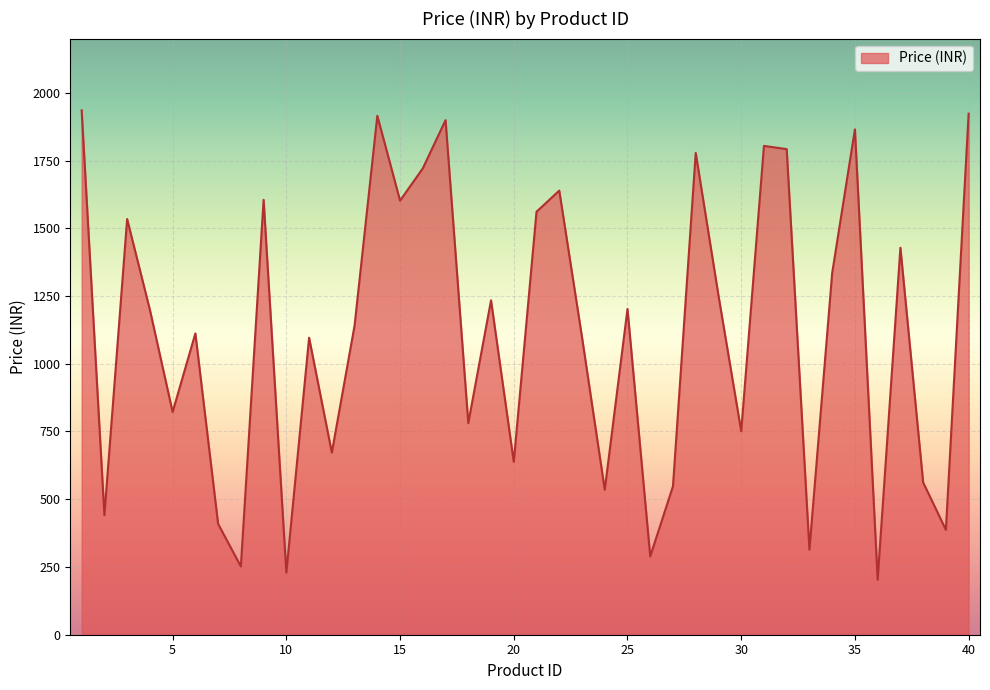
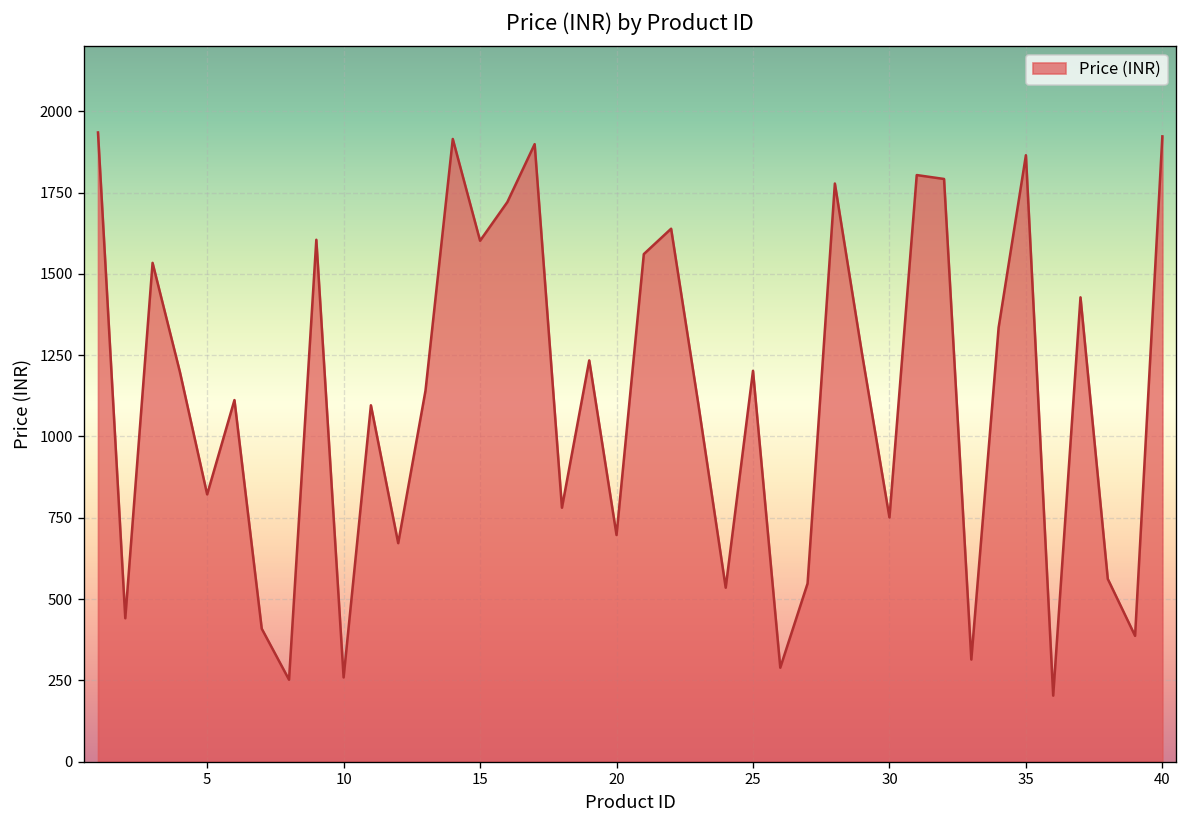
  {
    "5": 820,
-   "10": 230,
+   "10": 260,
    "15": 1600,
-   "20": 640,
+   "20": 700,
    "25": 1200,
    "30": 750,
    "35": 1870,
    "40": 1920
  }
